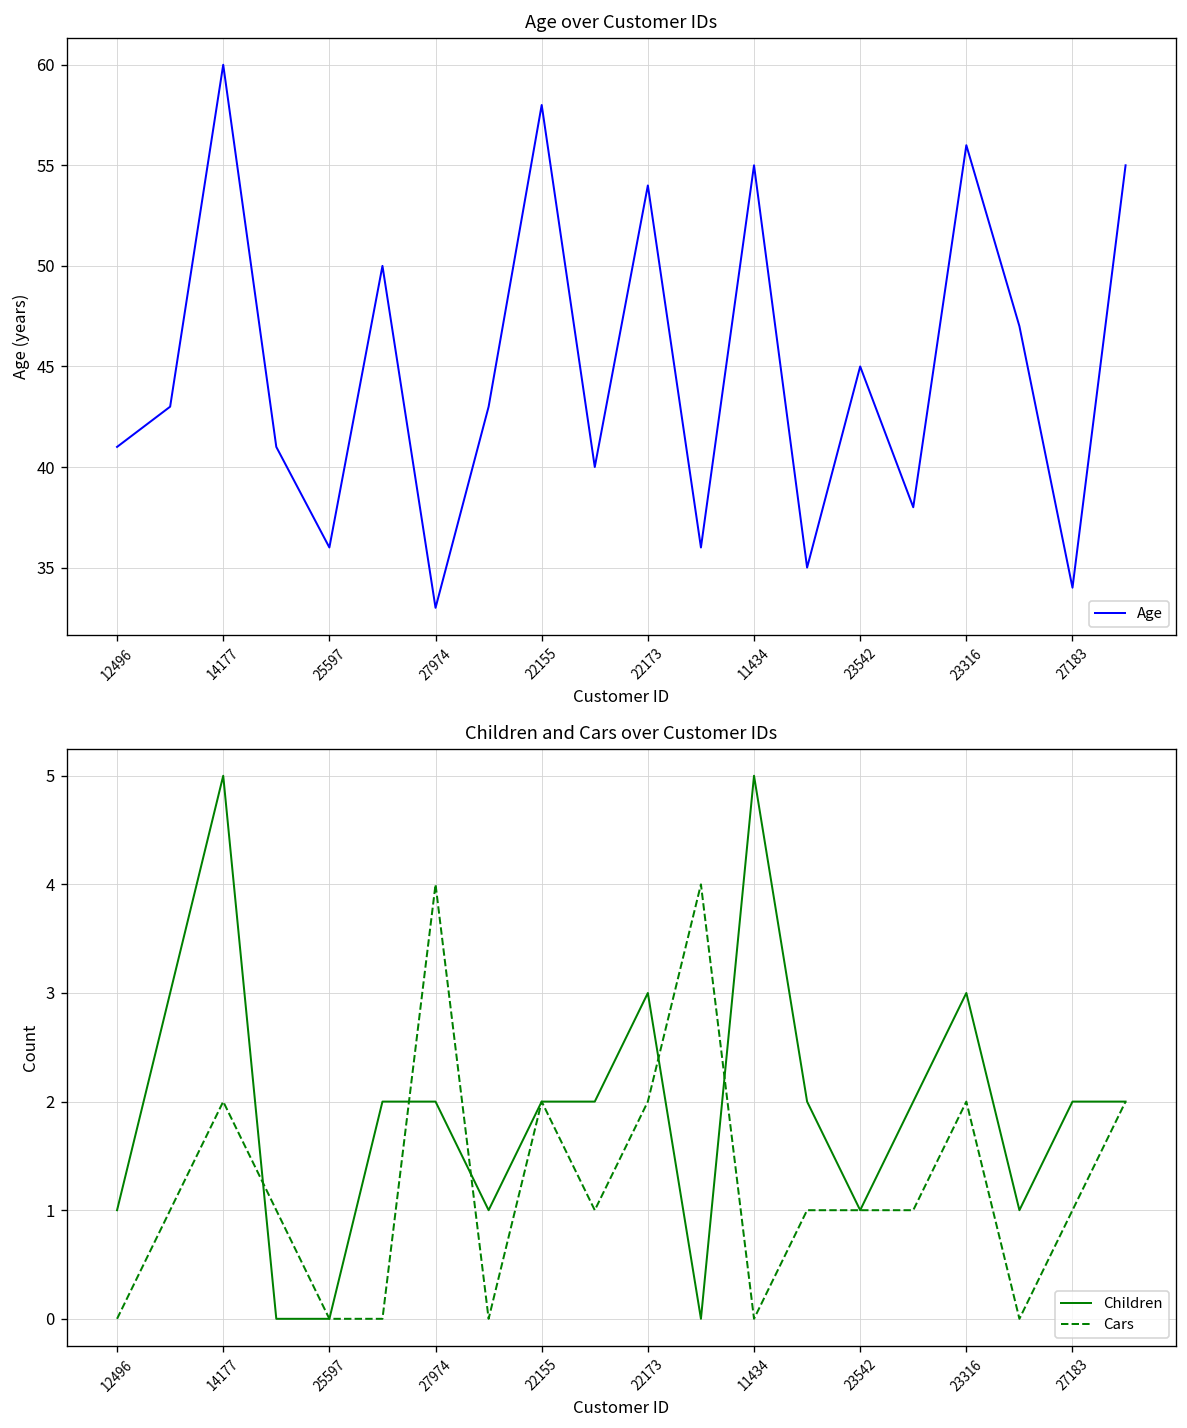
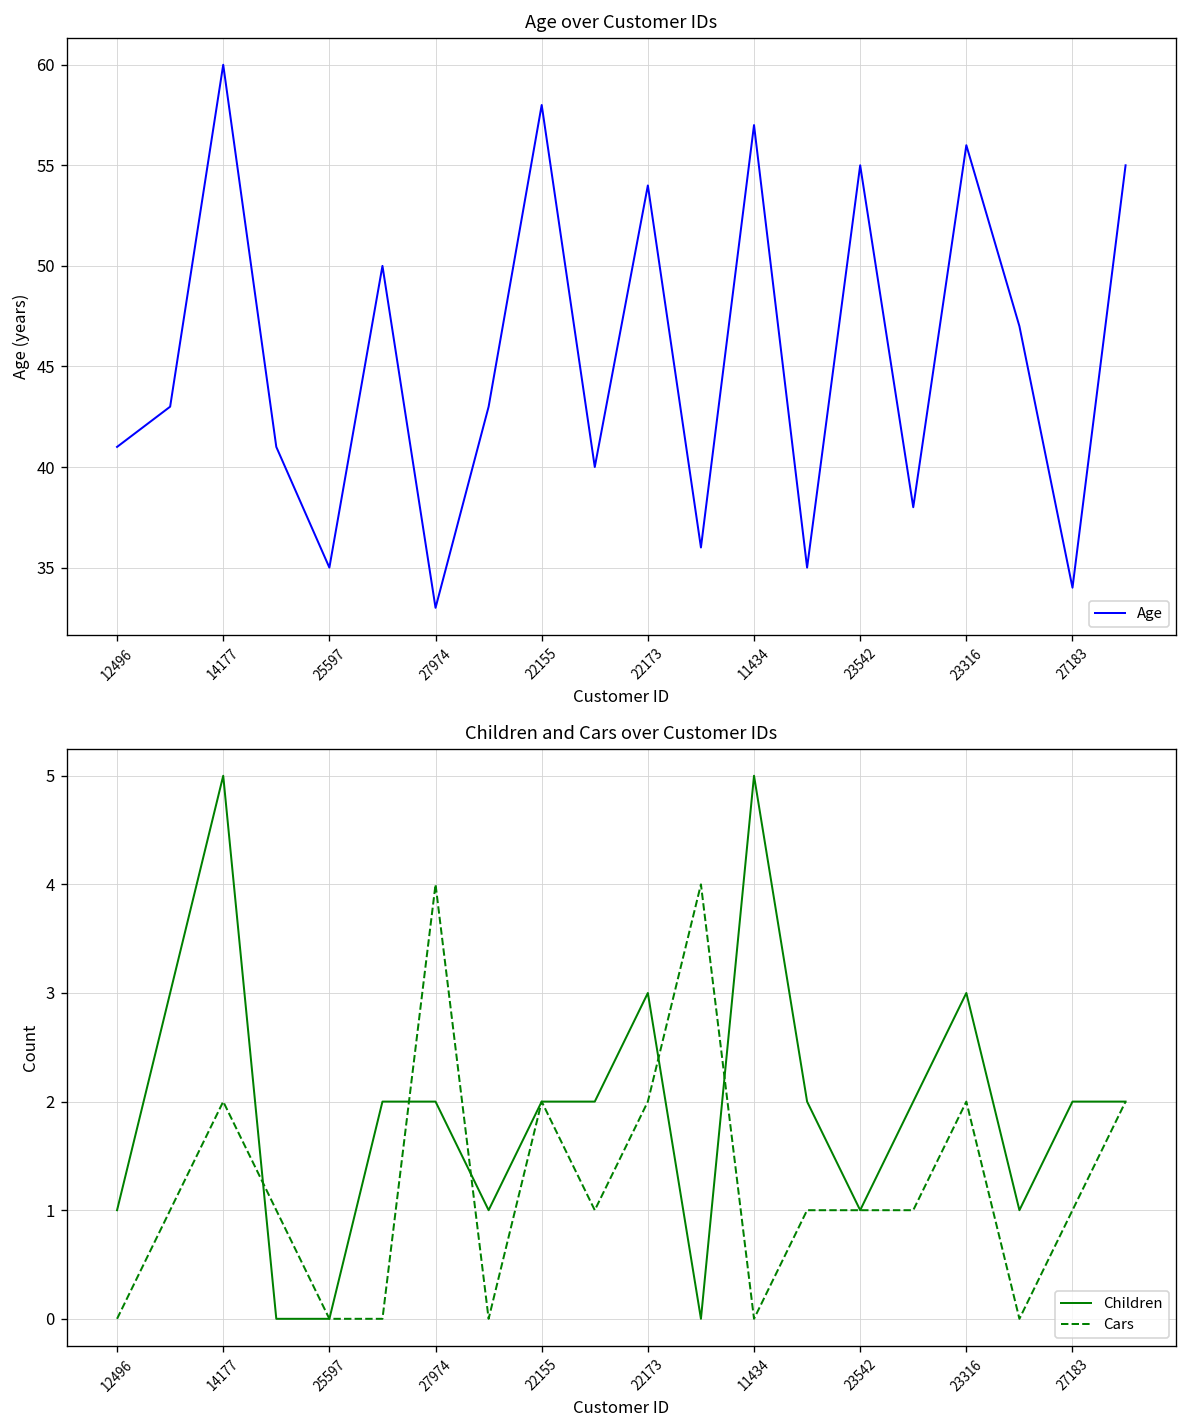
  {
    "Age over Customer IDs": {
      "12496": 41,
      "14177": 60,
-     "25597": 36,
+     "25597": 35,
      "27974": 33,
      "22155": 58,
      "22173": 54,
-     "11434": 55,
-     "23542": 45,
+     "11434": 57,
+     "23542": 55,
      "23316": 56,
      "27183": 34
    }
  }
